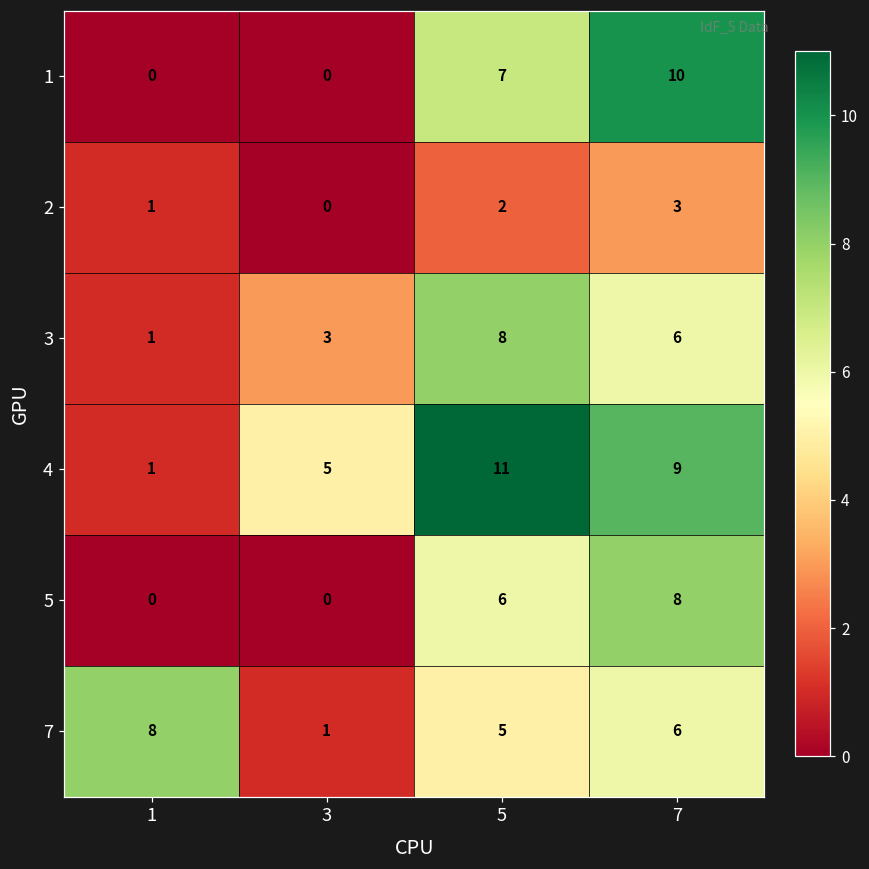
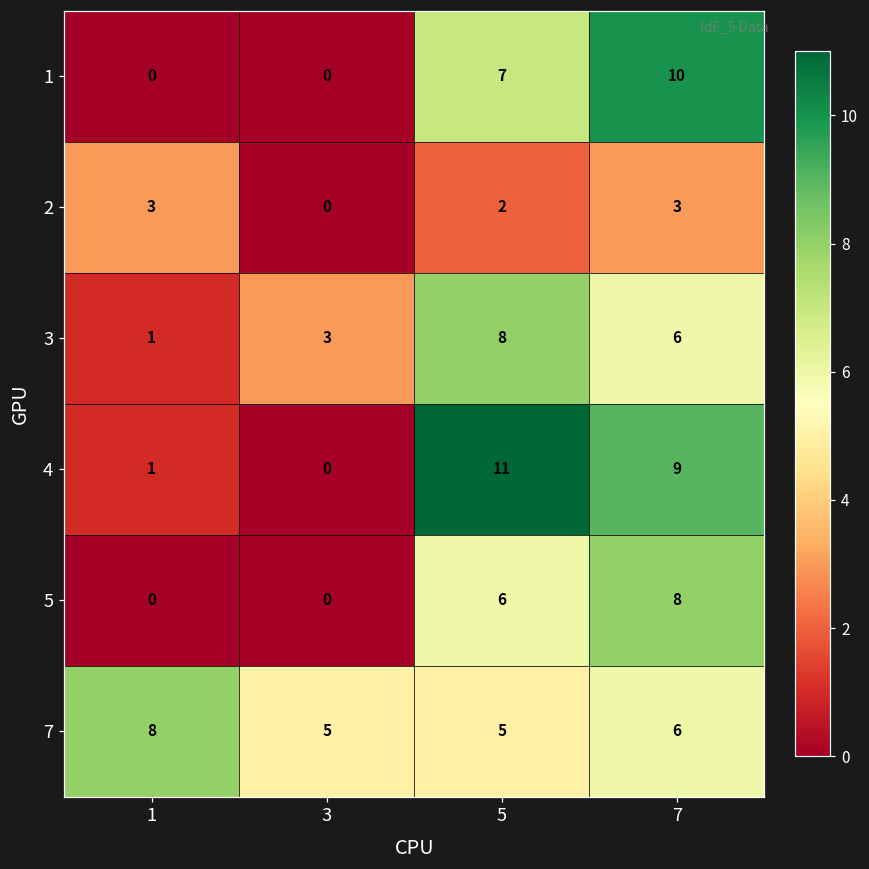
  {
    "1": {
      "1": 0,
      "3": 0,
      "5": 7,
      "7": 10
    },
    "2": {
-     "1": 1,
+     "1": 3,
      "3": 0,
      "5": 2,
      "7": 3
    },
    "3": {
      "1": 1,
      "3": 3,
      "5": 8,
      "7": 6
    },
    "4": {
      "1": 1,
-     "3": 5,
+     "3": 0,
      "5": 11,
      "7": 9
    },
    "5": {
      "1": 0,
      "3": 0,
      "5": 6,
      "7": 8
    },
    "7": {
      "1": 8,
-     "3": 1,
+     "3": 5,
      "5": 5,
      "7": 6
    }
  }
